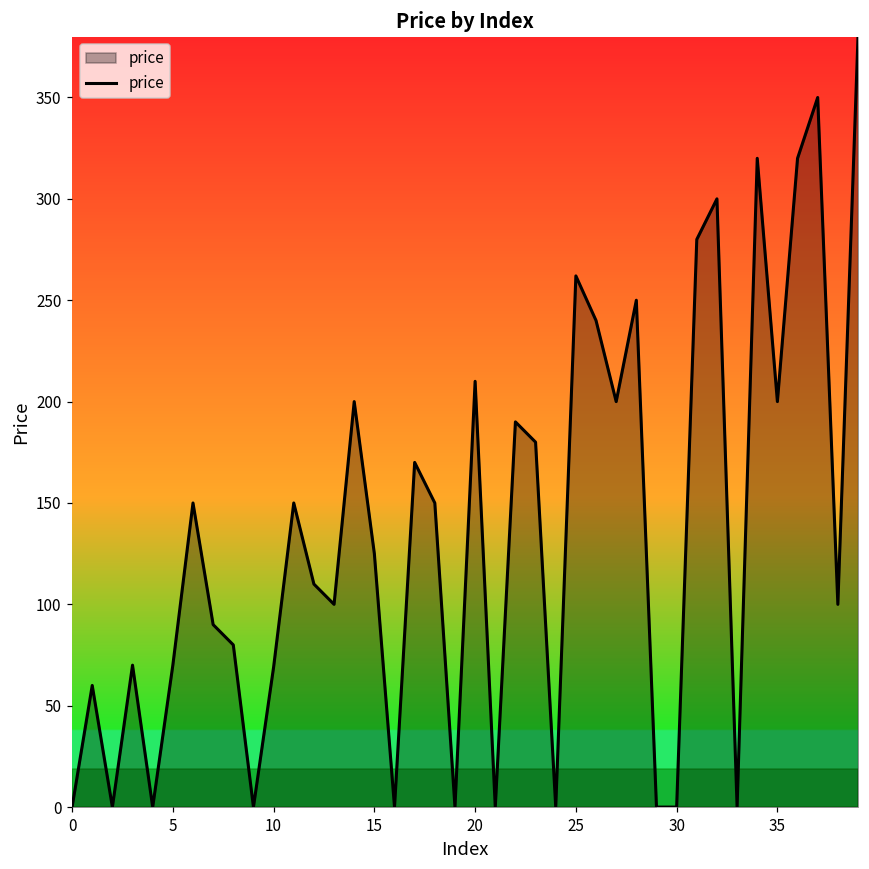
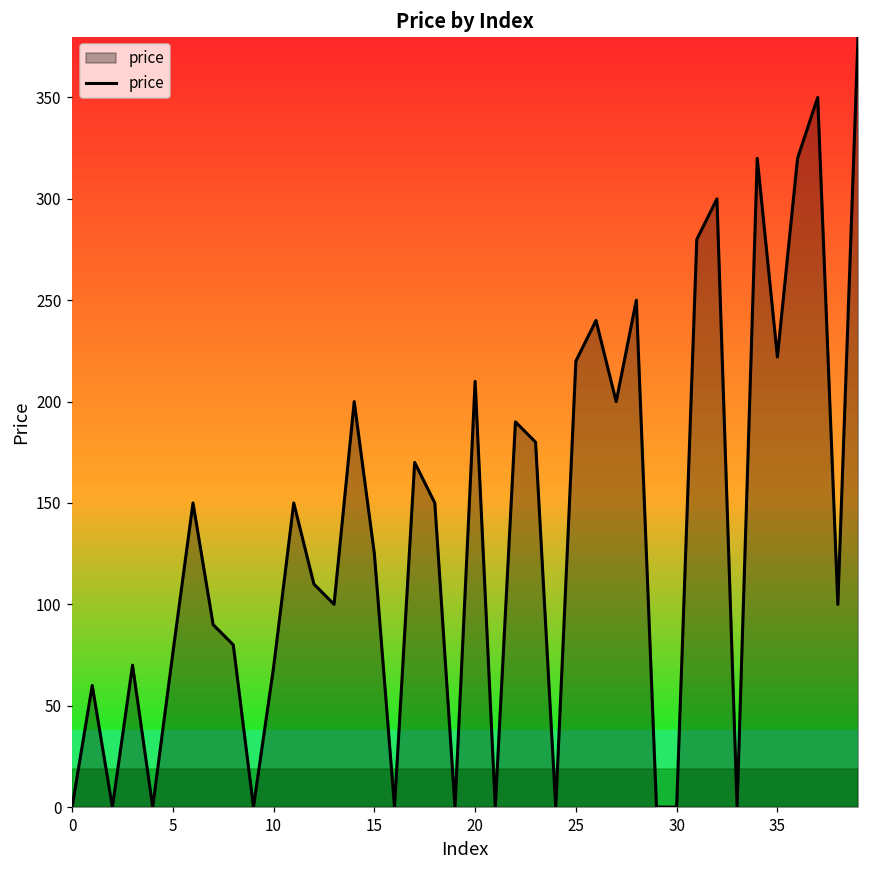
  {
-   "5": 70,
+   "5": 76,
    "10": 69,
    "15": 125,
    "20": 210,
-   "25": 262,
-   "35": 200
+   "25": 220,
+   "35": 222
  }
